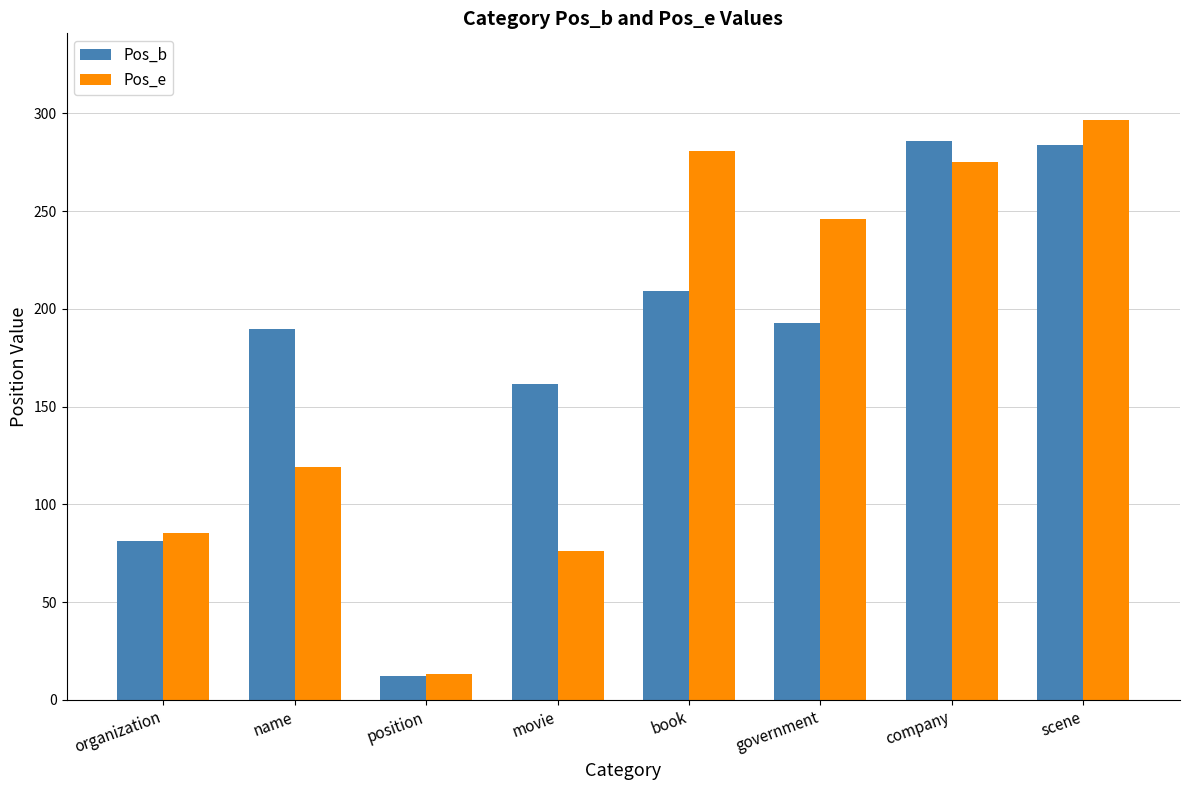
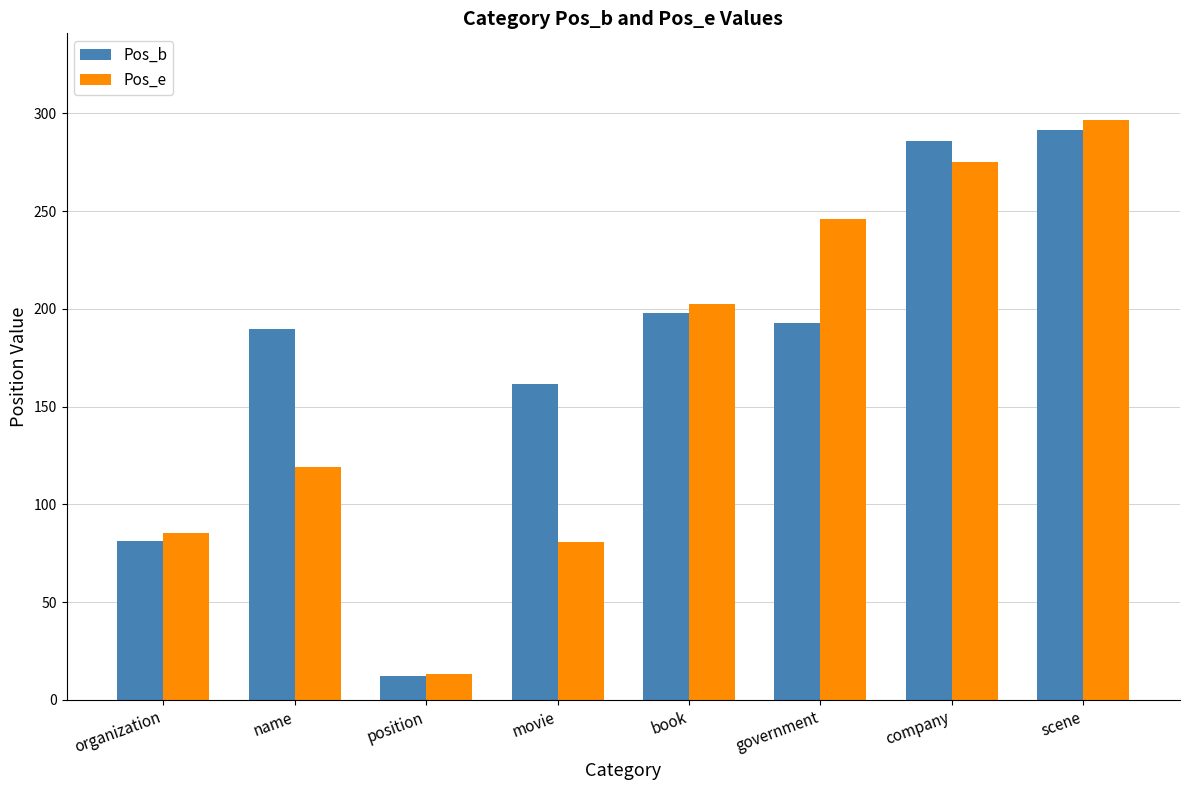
  {
    "Pos_b": {
      "organization": 82,
      "name": 189,
      "position": 12,
      "movie": 162,
-     "book": 209,
+     "book": 198,
      "government": 193,
      "company": 286,
-     "scene": 284
+     "scene": 292
    },
    "Pos_e": {
      "organization": 85,
      "name": 119,
      "position": 13,
-     "movie": 76,
-     "book": 281,
+     "movie": 81,
+     "book": 203,
      "government": 246,
      "company": 275,
      "scene": 297
    }
  }
